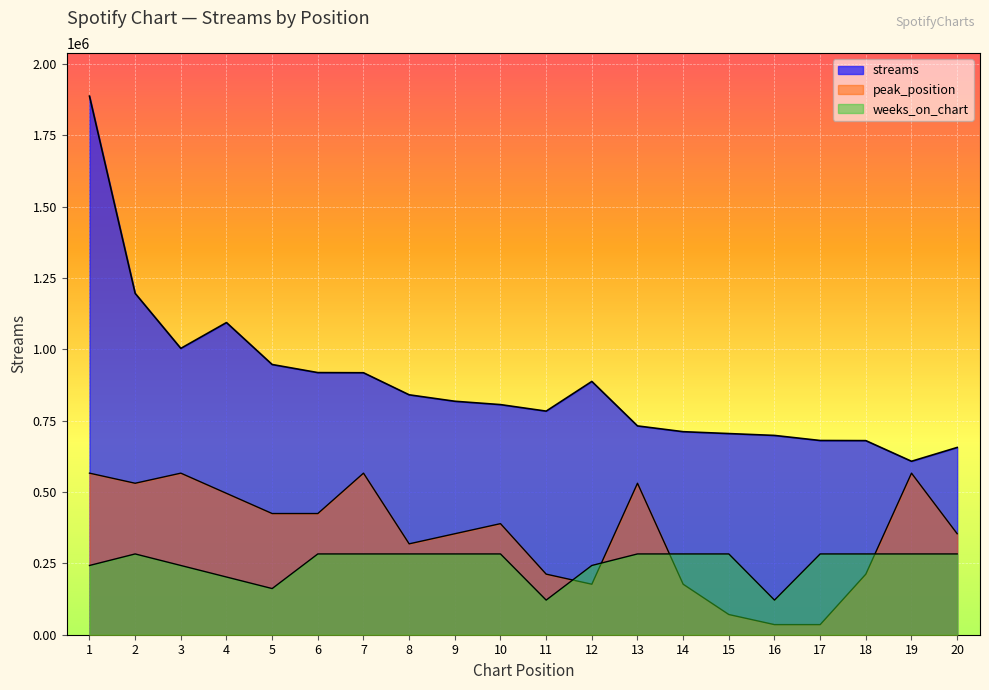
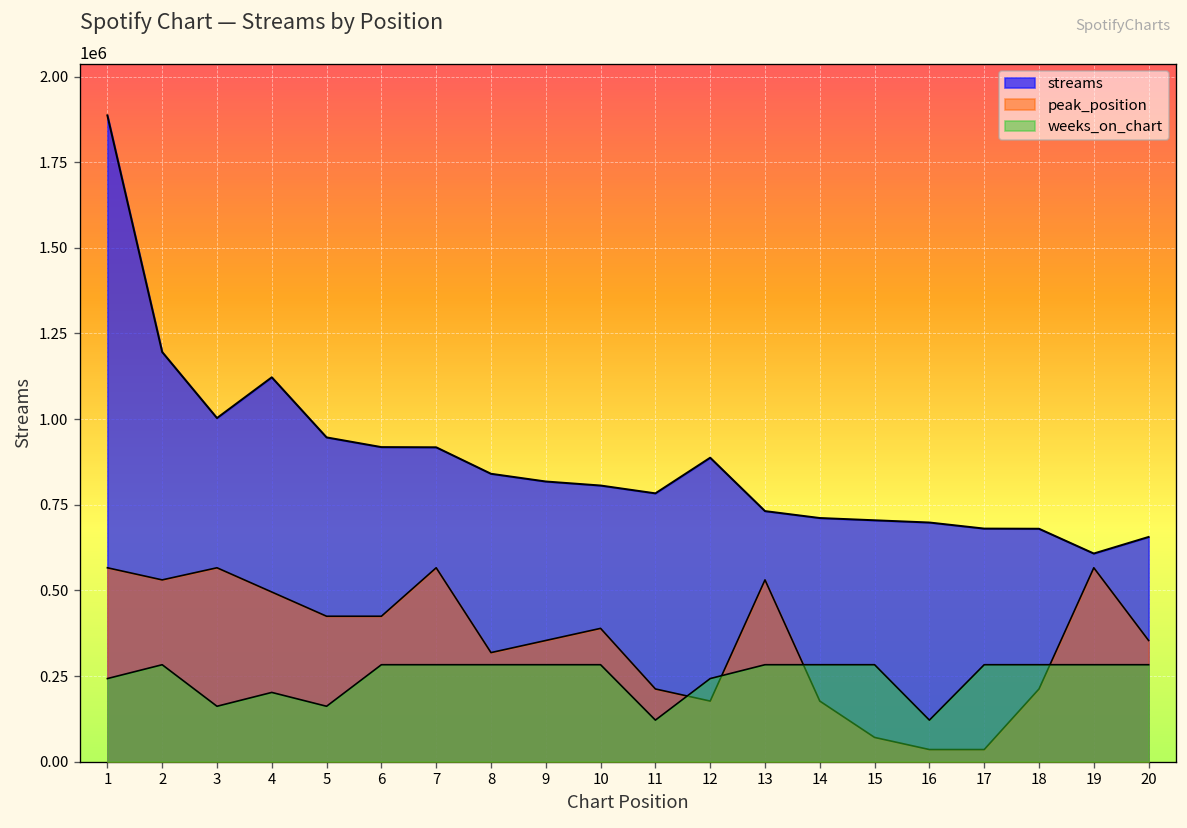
  {
    "streams": {
      "1": 1890000,
      "2": 1200000,
      "3": 1000000,
-     "4": 1090000,
+     "4": 1120000,
      "5": 950000,
      "6": 920000,
      "7": 920000,
      "8": 840000,
      "9": 820000,
      "10": 810000,
      "11": 780000,
      "12": 890000,
      "13": 730000,
      "14": 710000,
      "15": 700000,
      "16": 700000,
      "17": 680000,
      "18": 680000,
      "19": 610000,
      "20": 660000
    },
    "peak_position": {
      "1": 570000,
      "2": 530000,
      "3": 570000,
      "4": 500000,
      "5": 420000,
      "6": 420000,
      "7": 570000,
      "8": 320000,
      "9": 350000,
      "10": 390000,
      "11": 210000,
      "12": 180000,
      "13": 530000,
      "14": 180000,
      "15": 70000,
      "16": 40000,
      "17": 40000,
      "18": 210000,
      "19": 570000,
      "20": 350000
    },
    "weeks_on_chart": {
      "1": 240000,
      "2": 280000,
-     "3": 240000,
+     "3": 160000,
      "4": 200000,
      "5": 160000,
      "6": 280000,
      "7": 280000,
      "8": 280000,
      "9": 280000,
      "10": 280000,
      "11": 120000,
      "12": 240000,
      "13": 280000,
      "14": 280000,
      "15": 280000,
      "16": 120000,
      "17": 280000,
      "18": 280000,
      "19": 280000,
      "20": 280000
    }
  }
